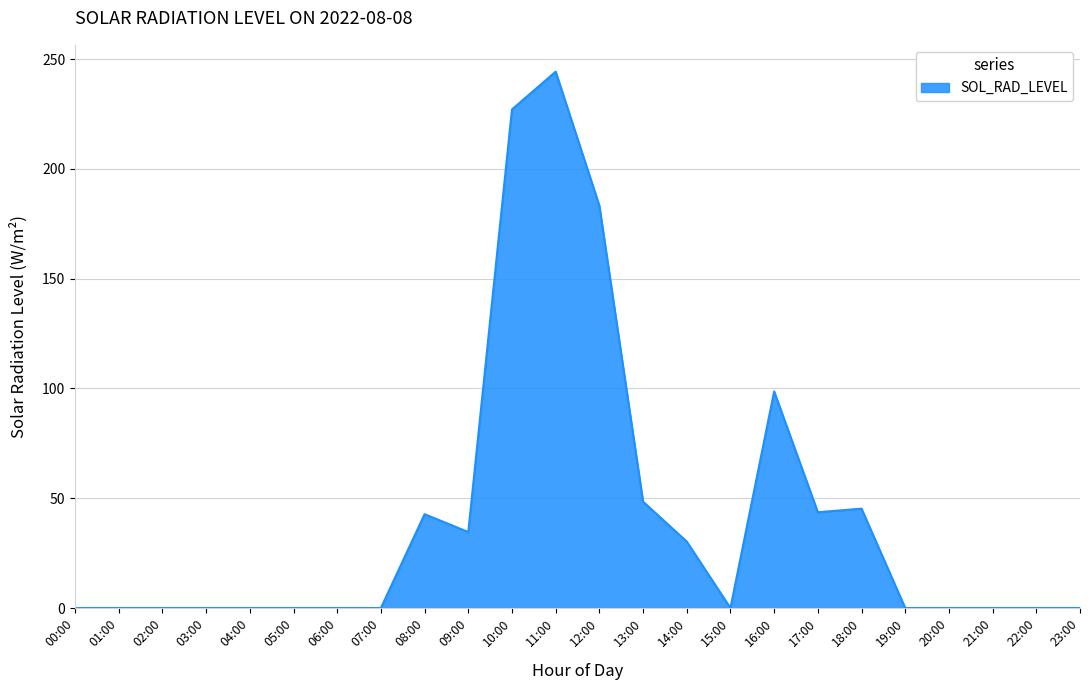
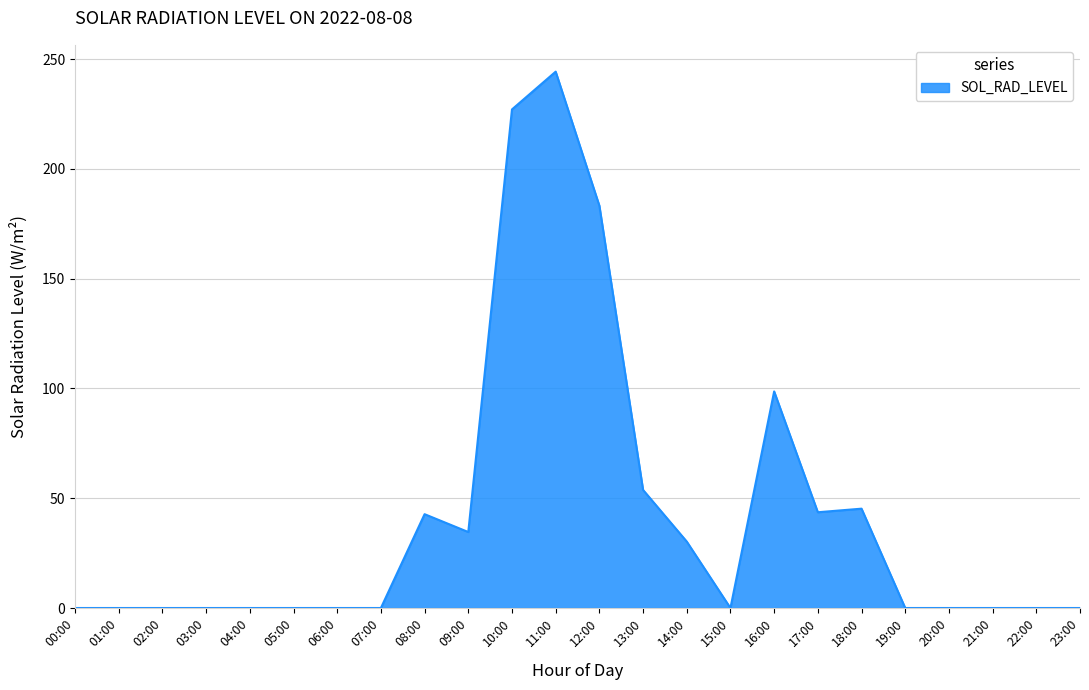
  {
    "00:00": 0,
    "01:00": 0,
    "02:00": 0,
    "03:00": 0,
    "04:00": 0,
    "05:00": 0,
    "06:00": 0,
    "07:00": 0,
    "08:00": 43,
    "09:00": 35,
    "10:00": 227,
    "11:00": 244,
    "12:00": 183,
-   "13:00": 48,
+   "13:00": 54,
    "14:00": 30,
    "15:00": 0,
    "16:00": 99,
    "17:00": 44,
    "18:00": 45,
    "19:00": 0,
    "20:00": 0,
    "21:00": 0,
    "22:00": 0,
    "23:00": 0
  }
